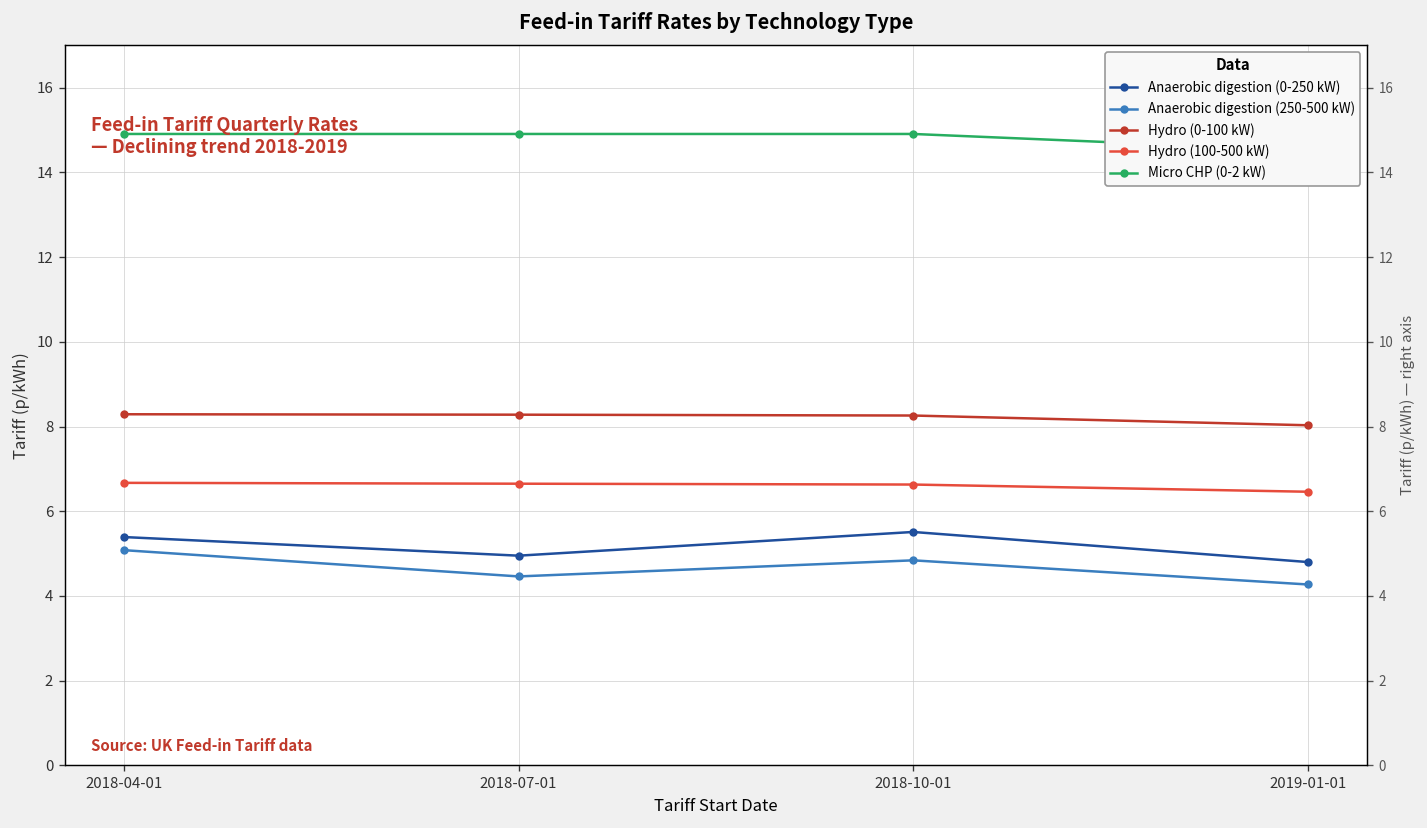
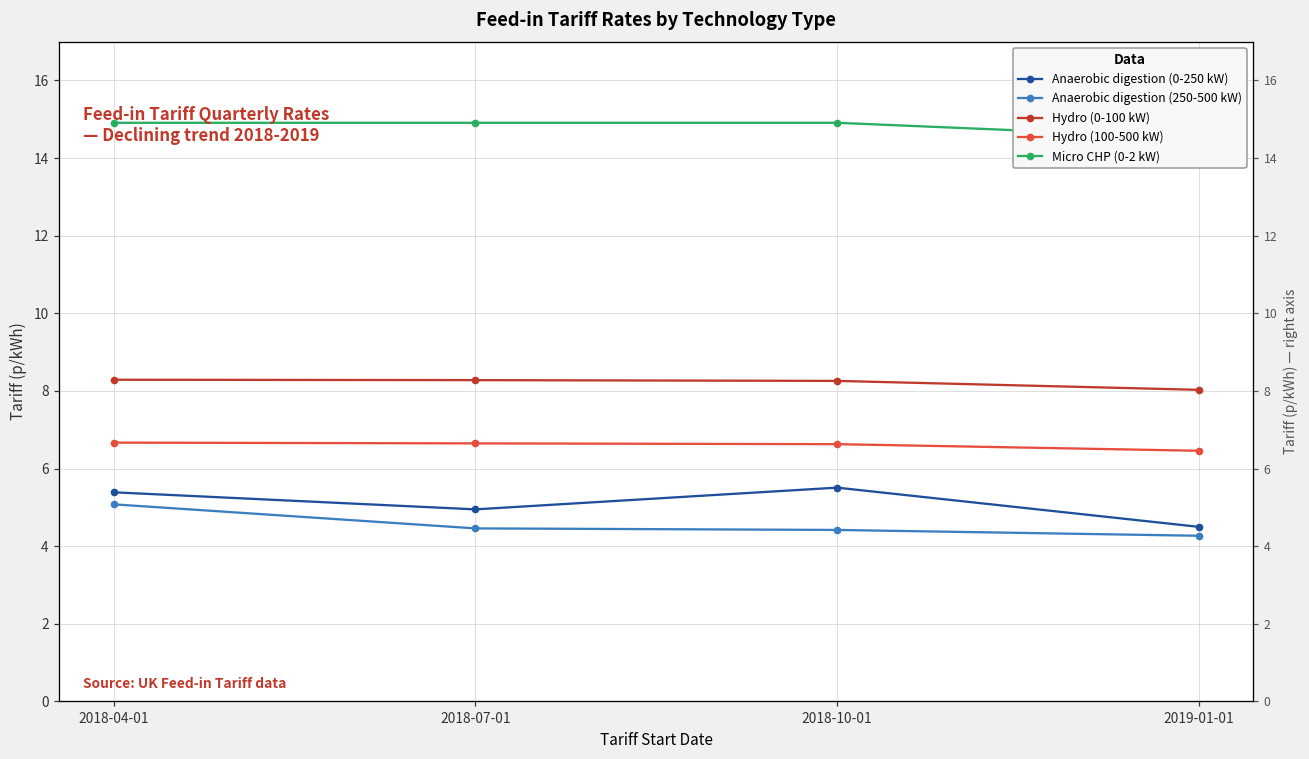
  {
    "Anaerobic digestion (0-250 kW)": {
      "2018-04-01": 5.4,
      "2018-07-01": 5.0,
      "2018-10-01": 5.5,
-     "2019-01-01": 4.8
+     "2019-01-01": 4.5
    },
    "Anaerobic digestion (250-500 kW)": {
      "2018-04-01": 5.1,
      "2018-07-01": 4.5,
-     "2018-10-01": 4.8,
+     "2018-10-01": 4.4,
      "2019-01-01": 4.3
    },
    "Micro CHP (0-2 kW)": {
      "2018-07-01": 14.9,
      "2018-10-01": 14.9
    }
  }
